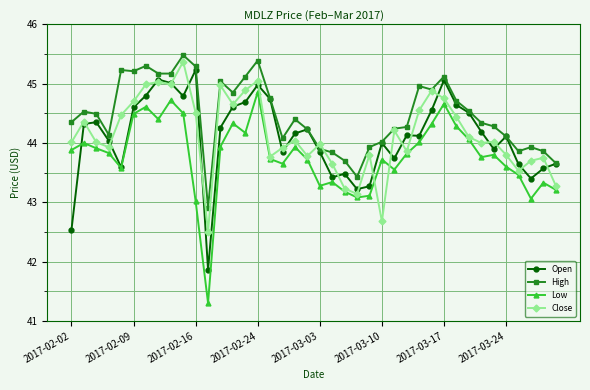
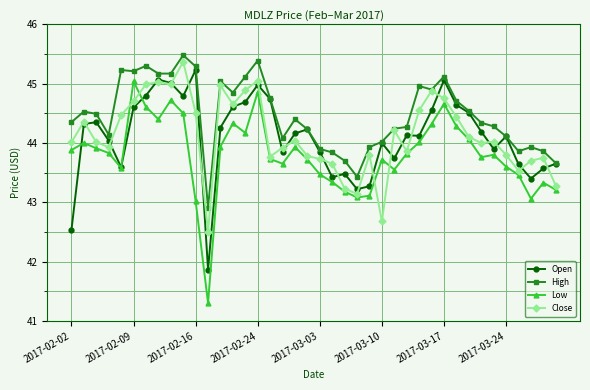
  {
    "Open": {
      "2017-02-02": 42.5,
      "2017-02-09": 44.6,
      "2017-02-16": 45.2,
      "2017-02-24": 45.0,
      "2017-03-03": 43.8,
      "2017-03-17": 45.1
    },
    "High": {
      "2017-02-02": 44.3,
      "2017-02-09": 45.2,
      "2017-02-16": 45.3,
      "2017-02-24": 45.4,
      "2017-03-03": 43.9,
      "2017-03-17": 45.1
    },
    "Low": {
      "2017-02-02": 43.9,
-     "2017-02-09": 44.5,
+     "2017-02-09": 45.0,
      "2017-02-16": 43.0,
      "2017-02-24": 44.9,
-     "2017-03-03": 43.3,
+     "2017-03-03": 43.5,
      "2017-03-10": 43.7,
      "2017-03-17": 44.7,
      "2017-03-24": 43.6
    },
    "Close": {
      "2017-02-02": 44.0,
      "2017-02-09": 44.7,
      "2017-02-16": 44.5,
      "2017-02-24": 45.1,
-     "2017-03-03": 44.0,
+     "2017-03-03": 43.7,
      "2017-03-10": 42.7,
      "2017-03-17": 44.8,
      "2017-03-24": 43.8
    }
  }
